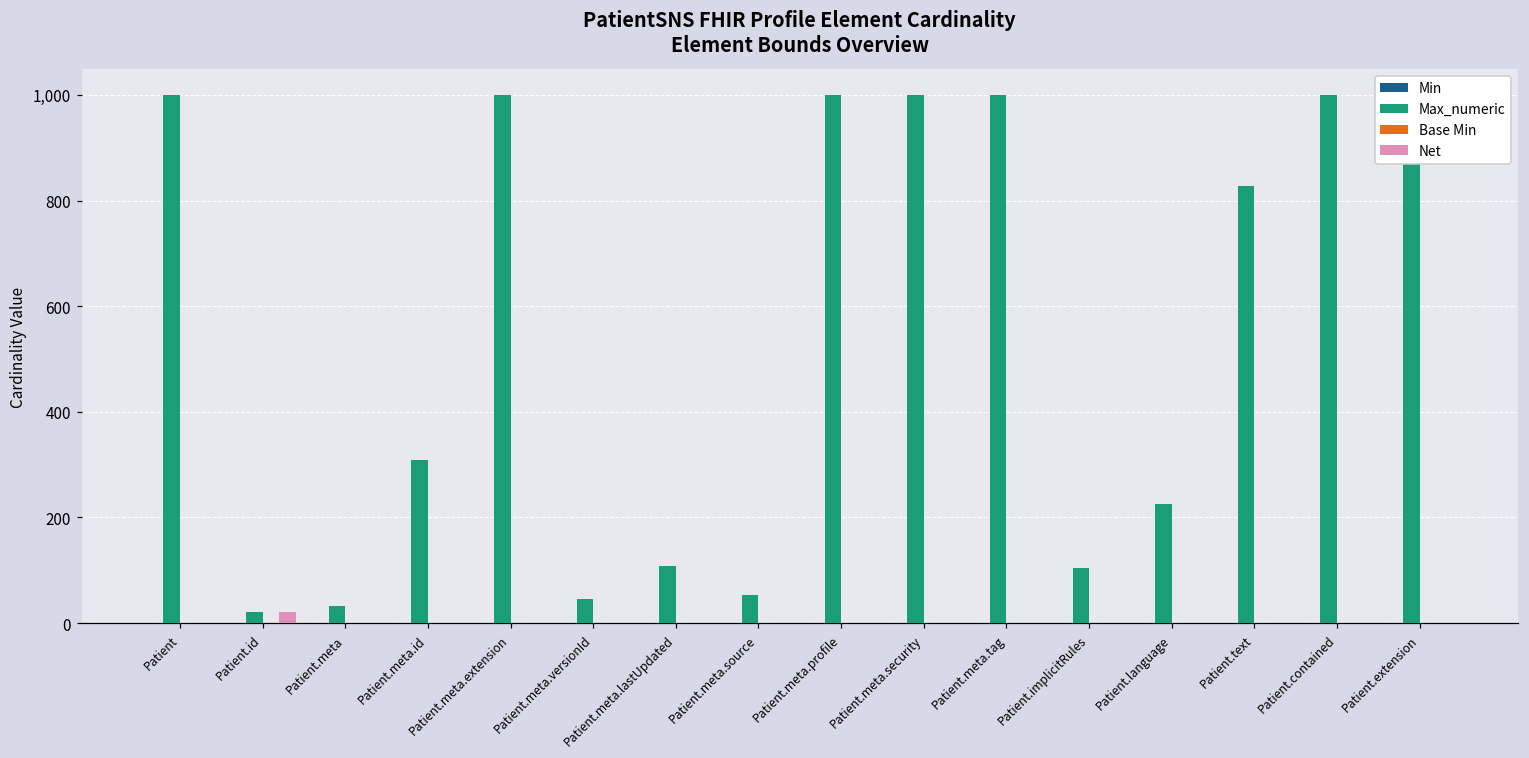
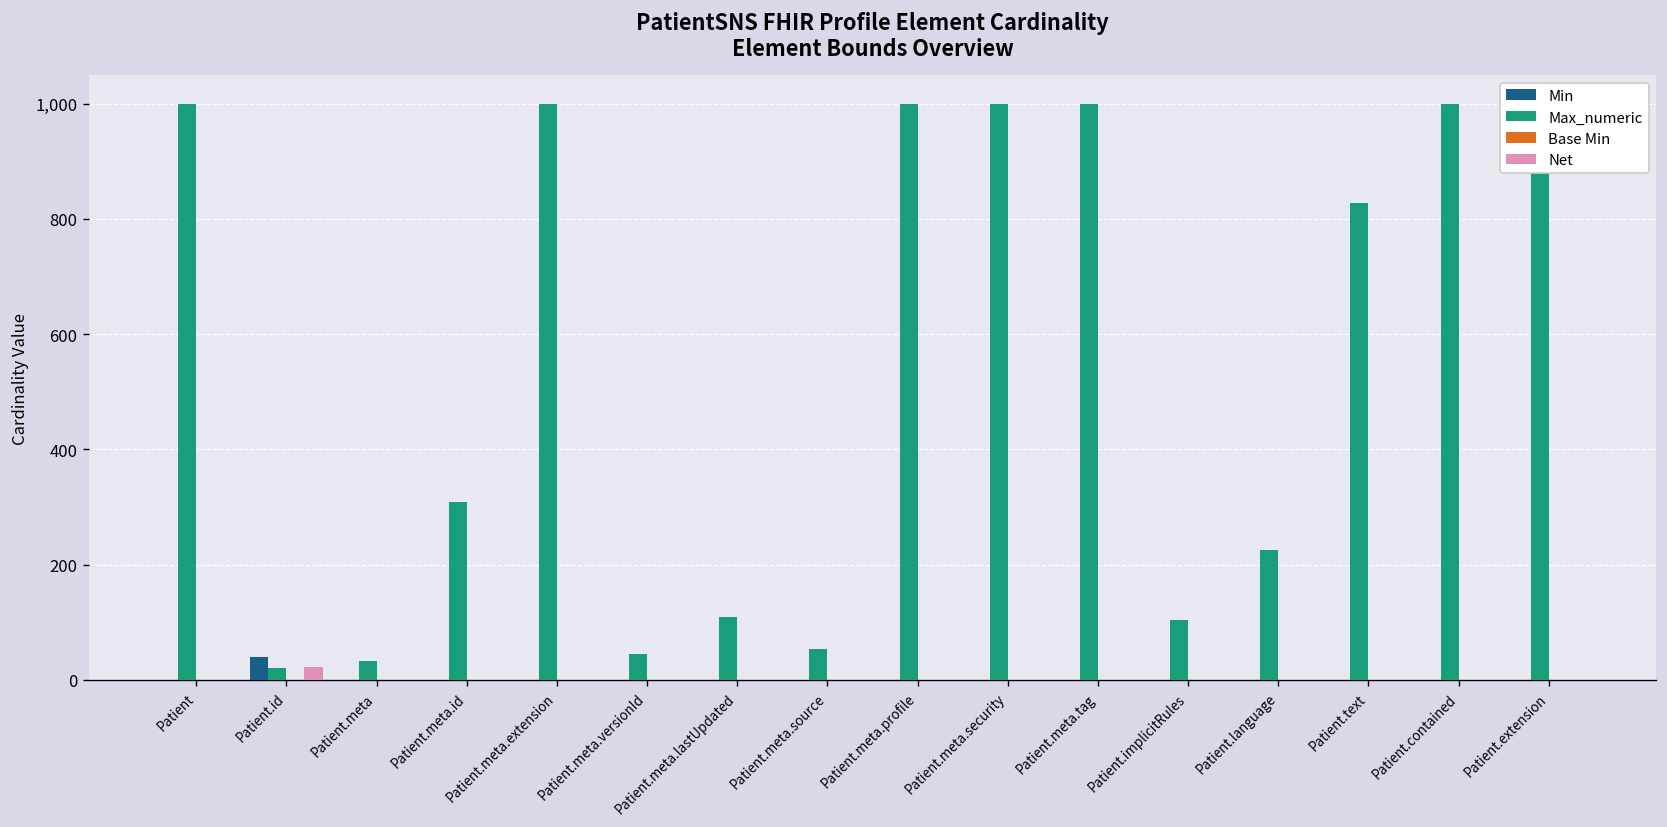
  {
    "Min": {
      "Patient": "0",
-     "Patient.id": "0",
+     "Patient.id": "40",
      "Patient.meta": "0",
      "Patient.meta.id": "0",
      "Patient.meta.extension": "0",
      "Patient.meta.versionId": "0",
      "Patient.meta.lastUpdated": "0",
      "Patient.meta.source": "0",
      "Patient.meta.profile": "0",
      "Patient.meta.security": "0",
      "Patient.meta.tag": "0",
      "Patient.implicitRules": "0",
      "Patient.language": "0",
      "Patient.text": "0",
      "Patient.contained": "0",
      "Patient.extension": "0"
    },
    "Max_numeric": {
      "Patient": "1,000",
      "Patient.id": "20",
      "Patient.meta": "30",
      "Patient.meta.id": "310",
      "Patient.meta.extension": "1,000",
      "Patient.meta.versionId": "50",
      "Patient.meta.lastUpdated": "110",
      "Patient.meta.source": "50",
      "Patient.meta.profile": "1,000",
      "Patient.meta.security": "1,000",
      "Patient.meta.tag": "1,000",
      "Patient.implicitRules": "100",
      "Patient.language": "230",
      "Patient.text": "830",
      "Patient.contained": "1,000"
    },
    "Base Min": {
      "Patient": "0",
      "Patient.id": "0",
      "Patient.meta": "0",
      "Patient.meta.id": "0",
      "Patient.meta.extension": "0",
      "Patient.meta.versionId": "0",
      "Patient.meta.lastUpdated": "0",
      "Patient.meta.source": "0",
      "Patient.meta.profile": "0",
      "Patient.meta.security": "0",
      "Patient.meta.tag": "0",
      "Patient.implicitRules": "0",
      "Patient.language": "0",
      "Patient.text": "0",
      "Patient.contained": "0",
      "Patient.extension": "0"
    },
    "Net": {
      "Patient": "0",
      "Patient.id": "20",
      "Patient.meta": "0",
      "Patient.meta.id": "0",
      "Patient.meta.extension": "0",
      "Patient.meta.versionId": "0",
      "Patient.meta.lastUpdated": "0",
      "Patient.meta.source": "0",
      "Patient.meta.profile": "0",
      "Patient.meta.security": "0",
      "Patient.meta.tag": "0",
      "Patient.implicitRules": "0",
      "Patient.language": "0",
      "Patient.text": "0",
      "Patient.contained": "0",
      "Patient.extension": "0"
    }
  }
